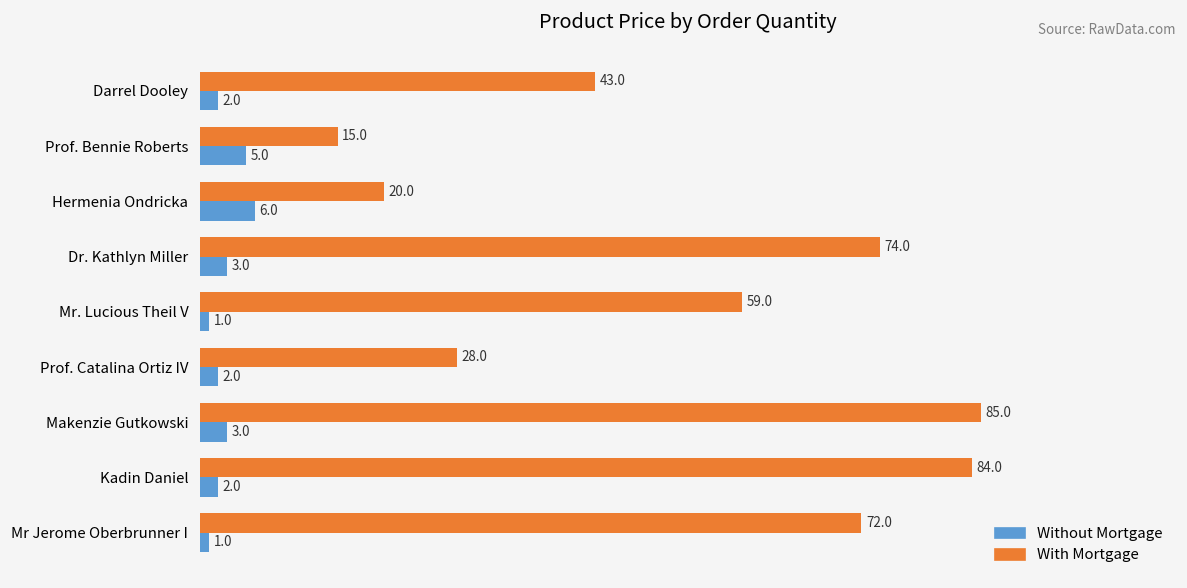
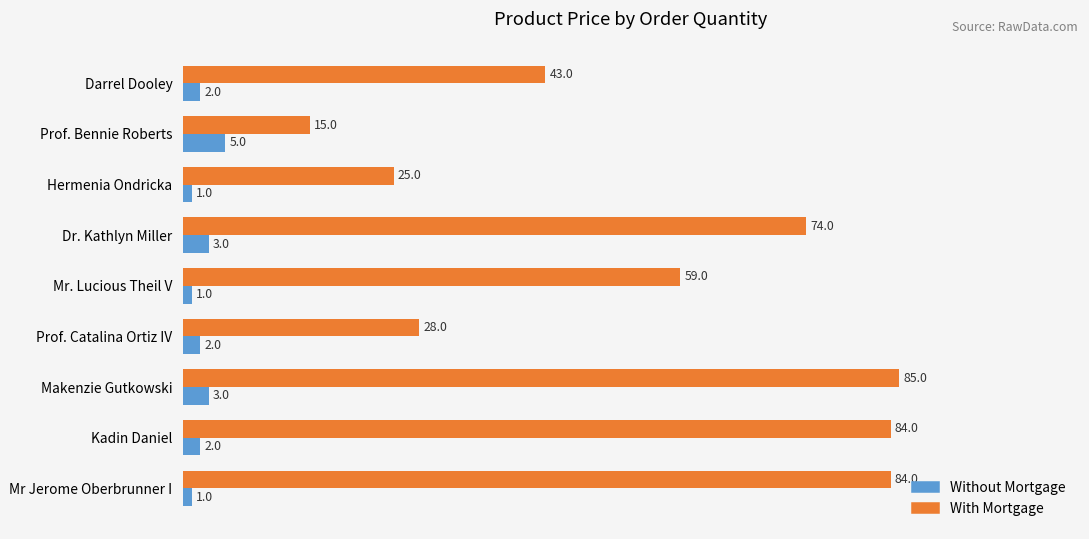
  {
    "Without Mortgage": {
      "Darrel Dooley": 2.0,
      "Prof. Bennie Roberts": 5.0,
-     "Hermenia Ondricka": 6.0,
+     "Hermenia Ondricka": 1.0,
      "Dr. Kathlyn Miller": 3.0,
      "Mr. Lucious Theil V": 1.0,
      "Prof. Catalina Ortiz IV": 2.0,
      "Makenzie Gutkowski": 3.0,
      "Kadin Daniel": 2.0,
      "Mr Jerome Oberbrunner I": 1.0
    },
    "With Mortgage": {
      "Darrel Dooley": 43.0,
      "Prof. Bennie Roberts": 15.0,
-     "Hermenia Ondricka": 20.0,
+     "Hermenia Ondricka": 25.0,
      "Dr. Kathlyn Miller": 74.0,
      "Mr. Lucious Theil V": 59.0,
      "Prof. Catalina Ortiz IV": 28.0,
      "Makenzie Gutkowski": 85.0,
      "Kadin Daniel": 84.0,
-     "Mr Jerome Oberbrunner I": 72.0
+     "Mr Jerome Oberbrunner I": 84.0
    }
  }
